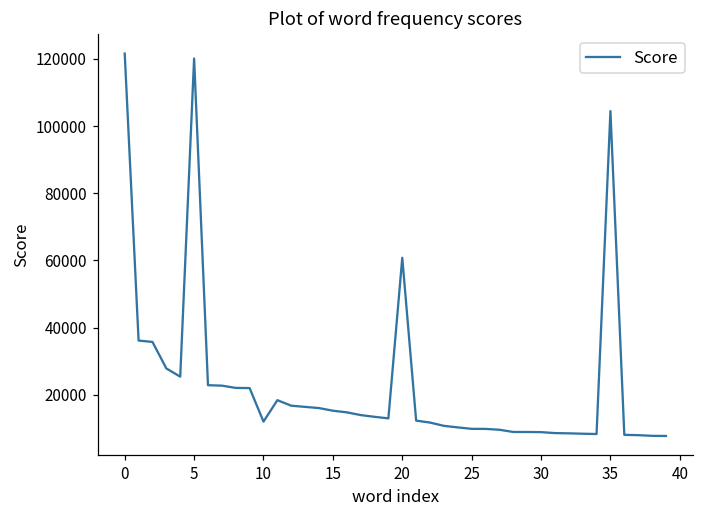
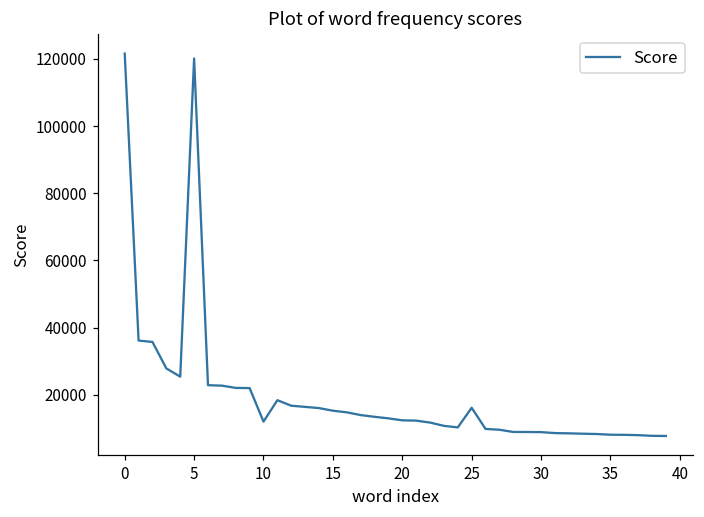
  {
    "0": 122000,
    "5": 120000,
    "10": 12000,
    "15": 15000,
-   "20": 61000,
-   "25": 10000,
+   "20": 12000,
+   "25": 16000,
    "30": 9000,
-   "35": 104000
+   "35": 8000
  }
